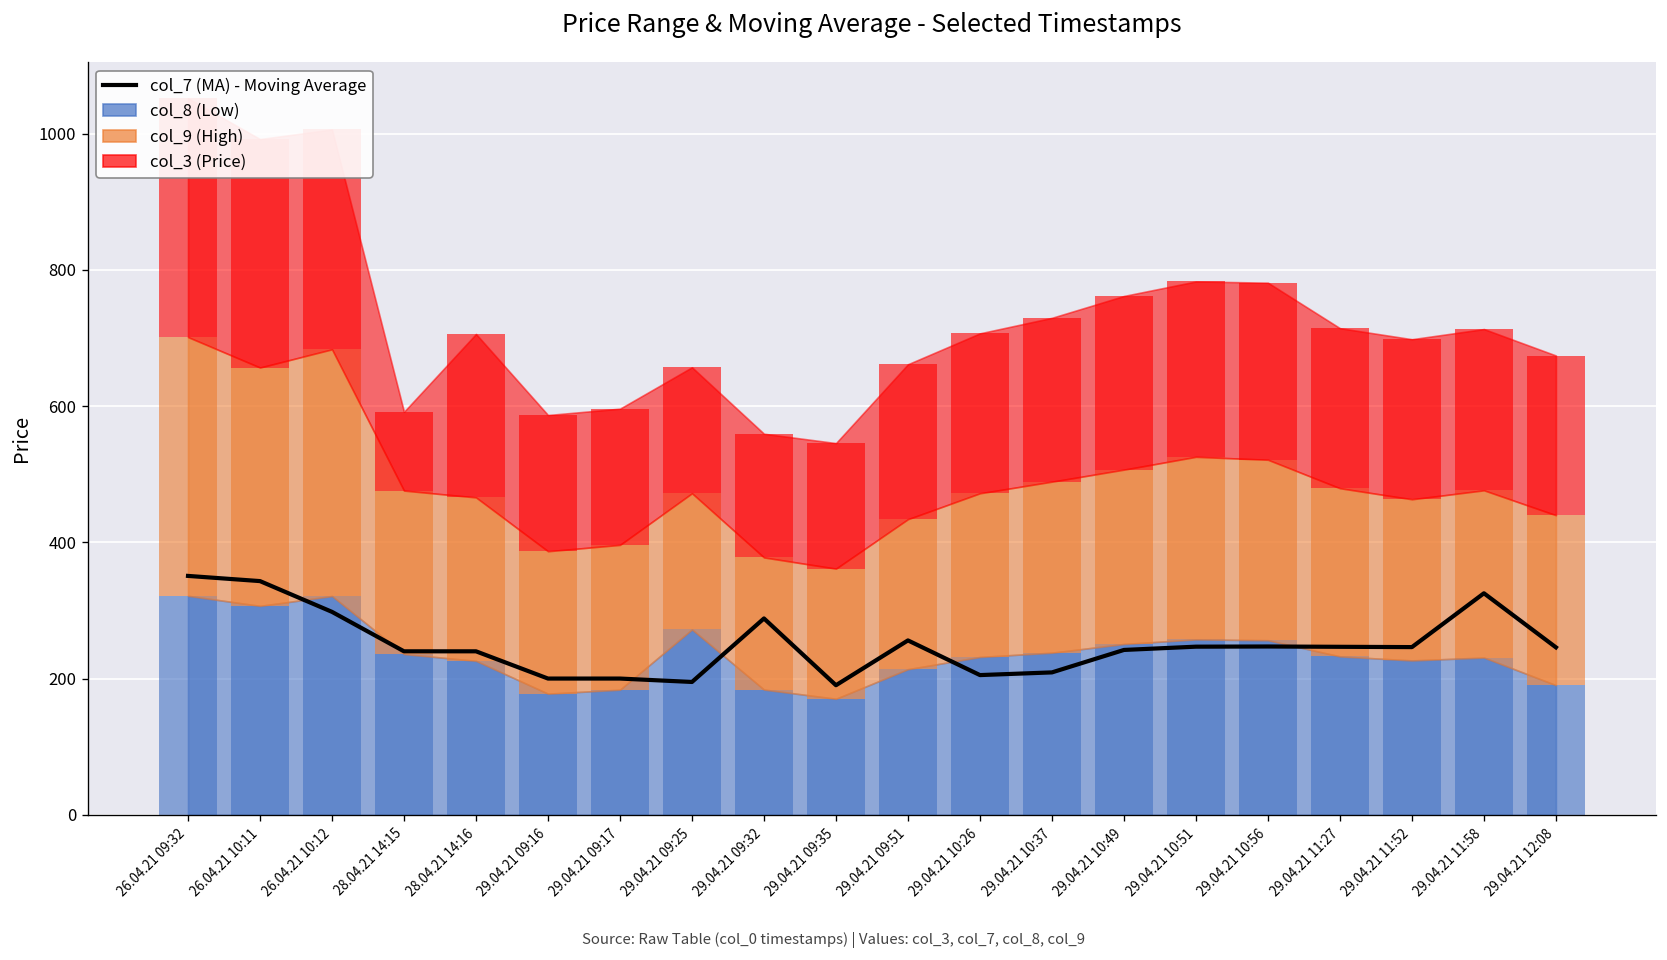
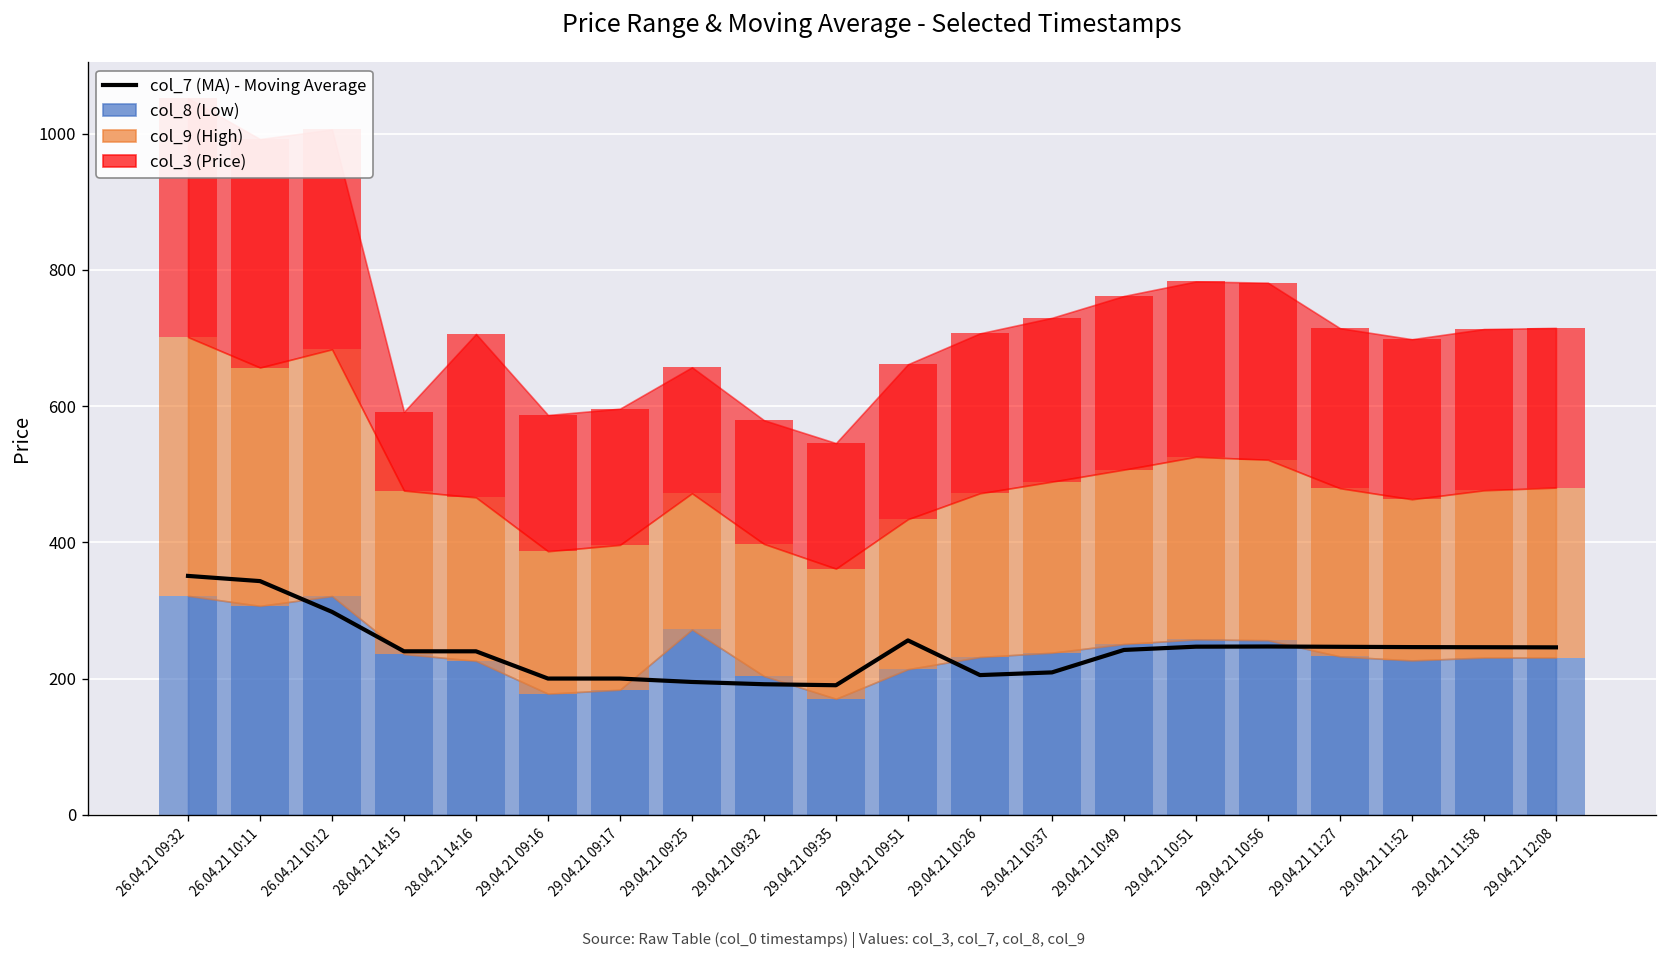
  {
    "col_7 (MA) - Moving Average": {
      "26.04.21 09:32": 350,
      "26.04.21 10:11": 340,
      "26.04.21 10:12": 300,
      "28.04.21 14:16": 240,
      "29.04.21 09:16": 200,
      "29.04.21 09:17": 200,
      "29.04.21 09:25": 200,
-     "29.04.21 09:32": 290,
+     "29.04.21 09:32": 190,
      "29.04.21 09:35": 190,
      "29.04.21 09:51": 260,
      "29.04.21 10:26": 210,
      "29.04.21 10:37": 210,
      "29.04.21 10:49": 240,
      "29.04.21 10:51": 250,
      "29.04.21 10:56": 250,
      "29.04.21 11:27": 250,
      "29.04.21 11:52": 250,
-     "29.04.21 11:58": 330,
+     "29.04.21 11:58": 250,
      "29.04.21 12:08": 250
    },
    "col_8 (Low)": {
      "26.04.21 09:32": 320,
      "26.04.21 10:11": 310,
      "26.04.21 10:12": 320,
      "28.04.21 14:15": 240,
      "28.04.21 14:16": 230,
      "29.04.21 09:16": 180,
      "29.04.21 09:17": 180,
      "29.04.21 09:25": 270,
-     "29.04.21 09:32": 180,
+     "29.04.21 09:32": 200,
      "29.04.21 09:35": 170,
      "29.04.21 09:51": 210,
      "29.04.21 10:26": 230,
      "29.04.21 10:37": 240,
      "29.04.21 10:49": 250,
      "29.04.21 10:51": 260,
      "29.04.21 10:56": 260,
      "29.04.21 11:27": 230,
      "29.04.21 11:52": 230,
      "29.04.21 11:58": 230,
-     "29.04.21 12:08": 190
+     "29.04.21 12:08": 230
    },
    "col_9 (High)": {
      "26.04.21 09:32": 380,
      "26.04.21 10:11": 350,
      "26.04.21 10:12": 360,
      "28.04.21 14:15": 240,
      "28.04.21 14:16": 240,
      "29.04.21 09:16": 210,
      "29.04.21 09:17": 210,
      "29.04.21 09:25": 200,
      "29.04.21 09:32": 190,
      "29.04.21 09:35": 190,
      "29.04.21 09:51": 220,
      "29.04.21 10:26": 240,
      "29.04.21 10:37": 250,
      "29.04.21 10:49": 260,
      "29.04.21 10:51": 270,
      "29.04.21 10:56": 260,
      "29.04.21 11:27": 250,
      "29.04.21 11:52": 240,
      "29.04.21 11:58": 250,
      "29.04.21 12:08": 250
    },
    "col_3 (Price)": {
      "28.04.21 14:15": 120,
      "28.04.21 14:16": 240,
      "29.04.21 09:16": 200,
      "29.04.21 09:17": 200,
      "29.04.21 09:25": 190,
      "29.04.21 09:32": 180,
      "29.04.21 09:35": 180,
      "29.04.21 09:51": 230,
      "29.04.21 10:26": 230,
      "29.04.21 10:37": 240,
      "29.04.21 10:49": 250,
      "29.04.21 10:51": 260,
      "29.04.21 10:56": 260,
      "29.04.21 11:27": 240,
      "29.04.21 11:52": 240,
      "29.04.21 11:58": 240,
      "29.04.21 12:08": 230
    }
  }
